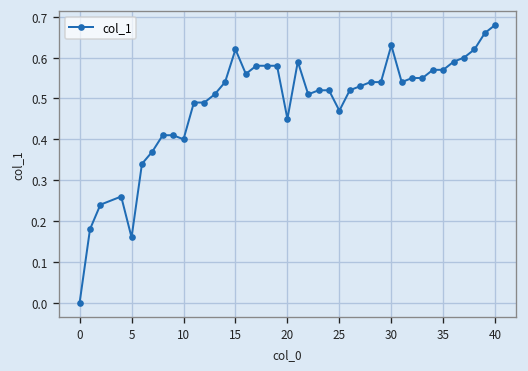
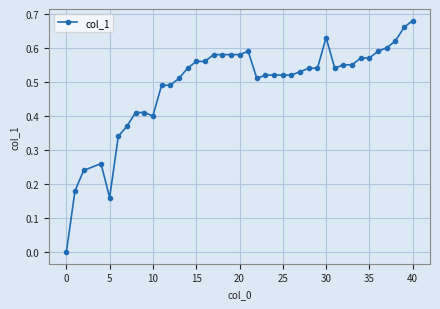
  {
    "0": 0.00,
    "5": 0.16,
    "10": 0.40,
-   "15": 0.62,
-   "20": 0.45,
-   "25": 0.47,
+   "15": 0.56,
+   "20": 0.58,
+   "25": 0.52,
    "30": 0.63,
    "35": 0.57,
    "40": 0.68
  }
